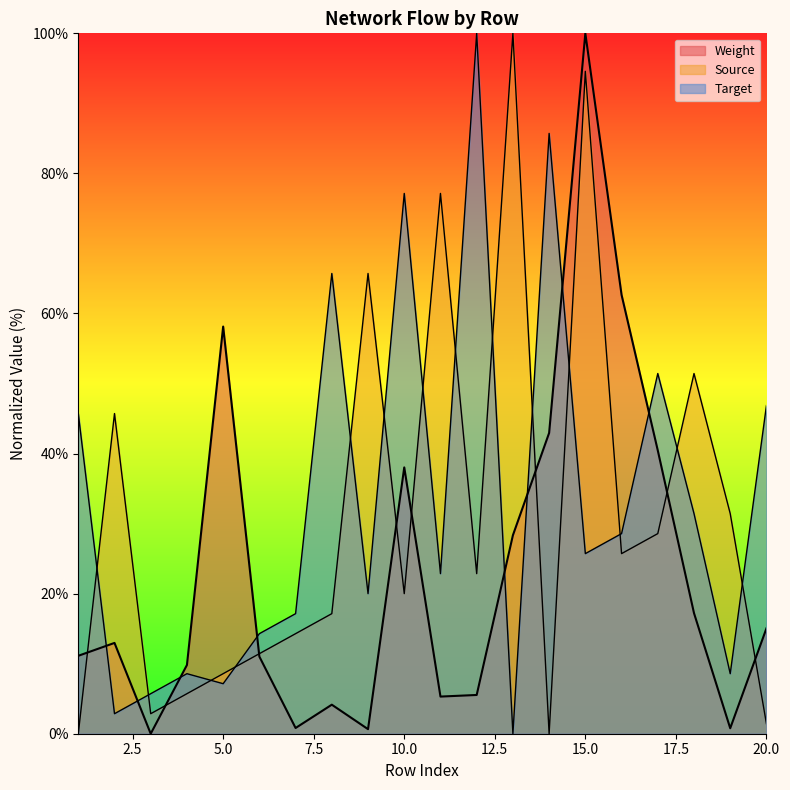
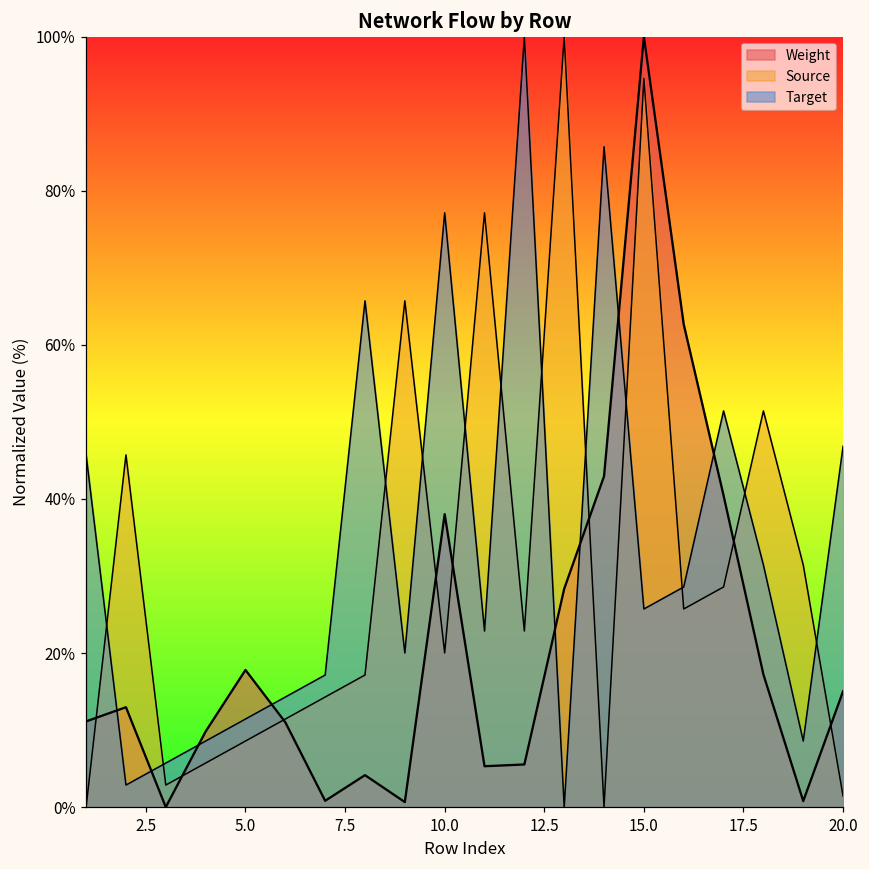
  {
    "Weight": {
-     "5.0": "58%",
+     "5.0": "18%",
      "10.0": "38%",
      "15.0": "100%",
      "20.0": "15%"
    },
    "Source": {
      "5.0": "9%",
      "10.0": "20%",
      "15.0": "95%",
      "20.0": "1%"
    },
    "Target": {
-     "5.0": "7%",
+     "5.0": "11%",
      "10.0": "77%",
      "15.0": "26%",
      "20.0": "47%"
    }
  }
